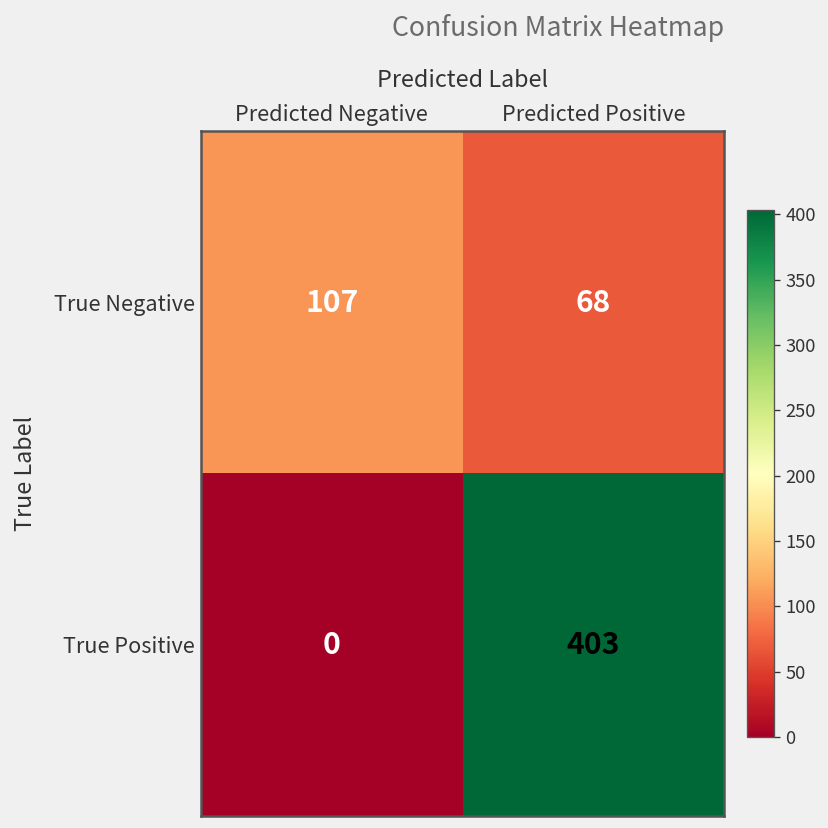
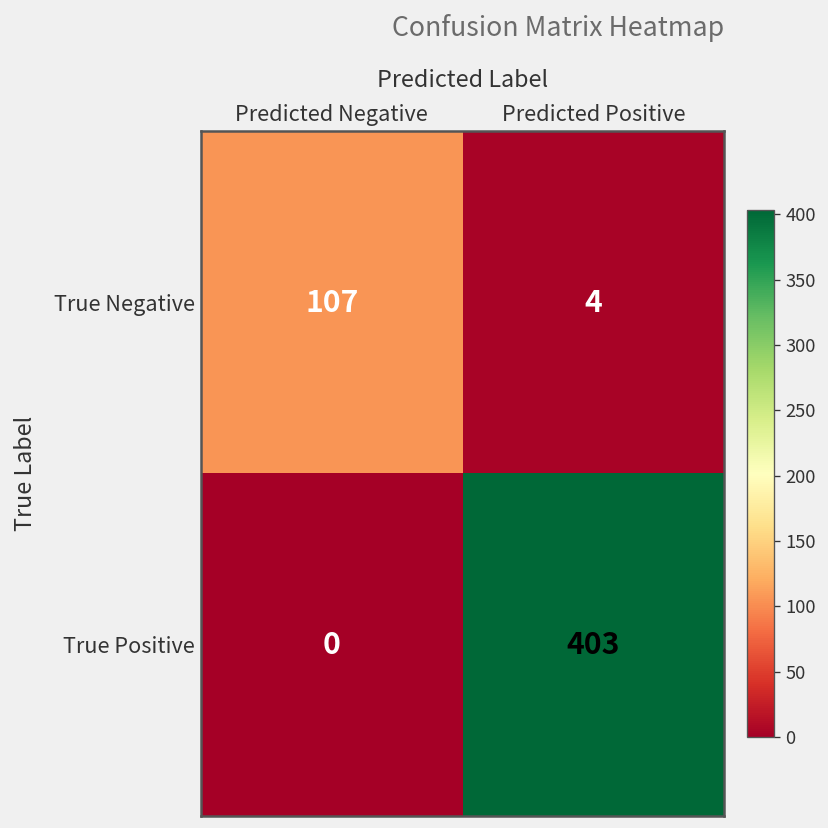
  {
    "True Negative": {
      "Predicted Negative": 107,
-     "Predicted Positive": 68
+     "Predicted Positive": 4
    },
    "True Positive": {
      "Predicted Negative": 0,
      "Predicted Positive": 403
    }
  }
